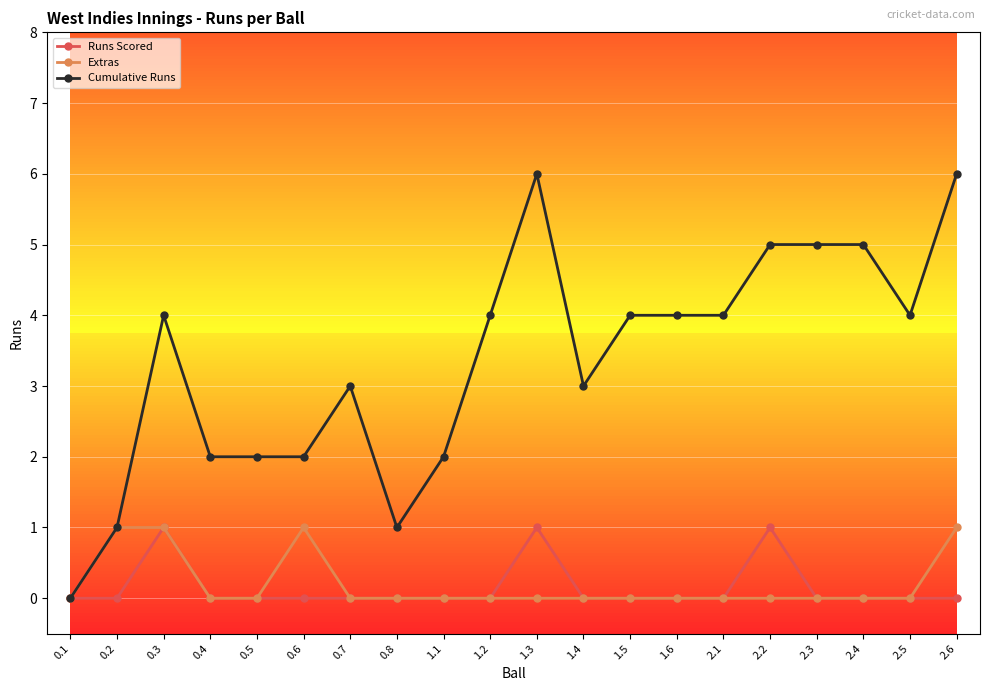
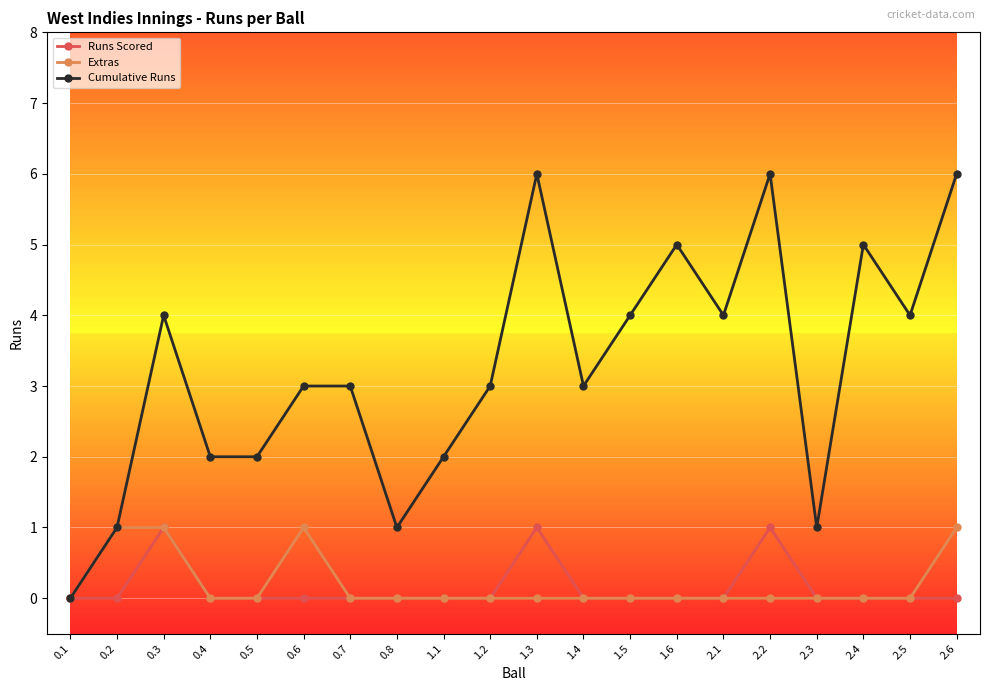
  {
    "Cumulative Runs": {
      "0.3": 4,
      "0.4": 2,
      "0.5": 2,
-     "0.6": 2,
+     "0.6": 3,
      "0.7": 3,
      "0.8": 1,
      "1.1": 2,
-     "1.2": 4,
+     "1.2": 3,
      "1.3": 6,
      "1.4": 3,
      "1.5": 4,
-     "1.6": 4,
+     "1.6": 5,
      "2.1": 4,
-     "2.2": 5,
-     "2.3": 5,
+     "2.2": 6,
+     "2.3": 1,
      "2.4": 5,
      "2.5": 4,
      "2.6": 6
    }
  }
